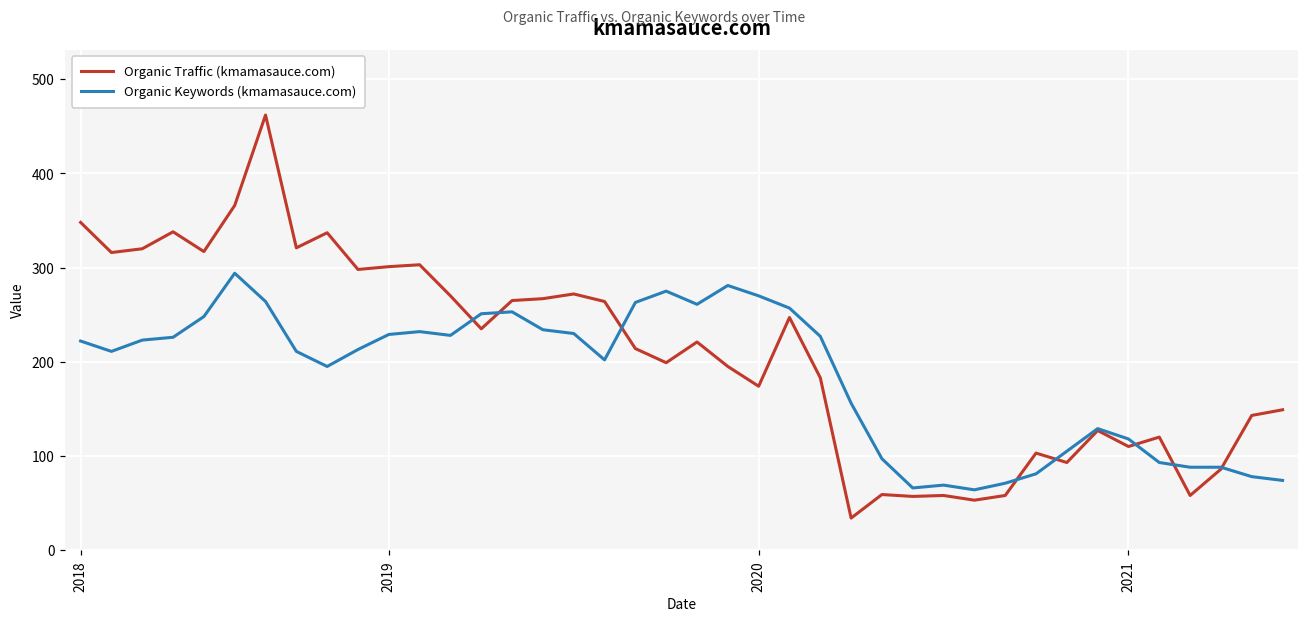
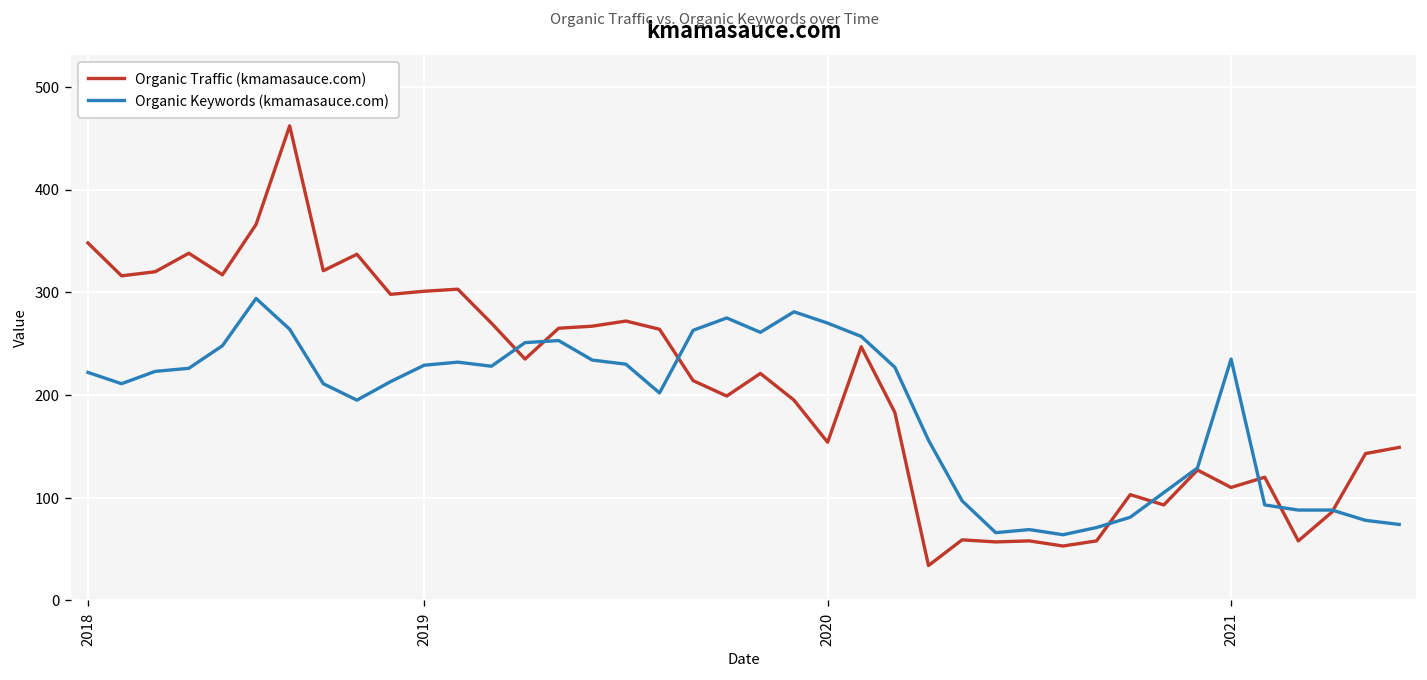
  {
    "Organic Traffic (kmamasauce.com)": {
      "2018": 350,
      "2019": 300,
-     "2020": 170,
+     "2020": 150,
      "2021": 110
    },
    "Organic Keywords (kmamasauce.com)": {
      "2018": 220,
      "2019": 230,
      "2020": 270,
-     "2021": 120
+     "2021": 240
    }
  }
